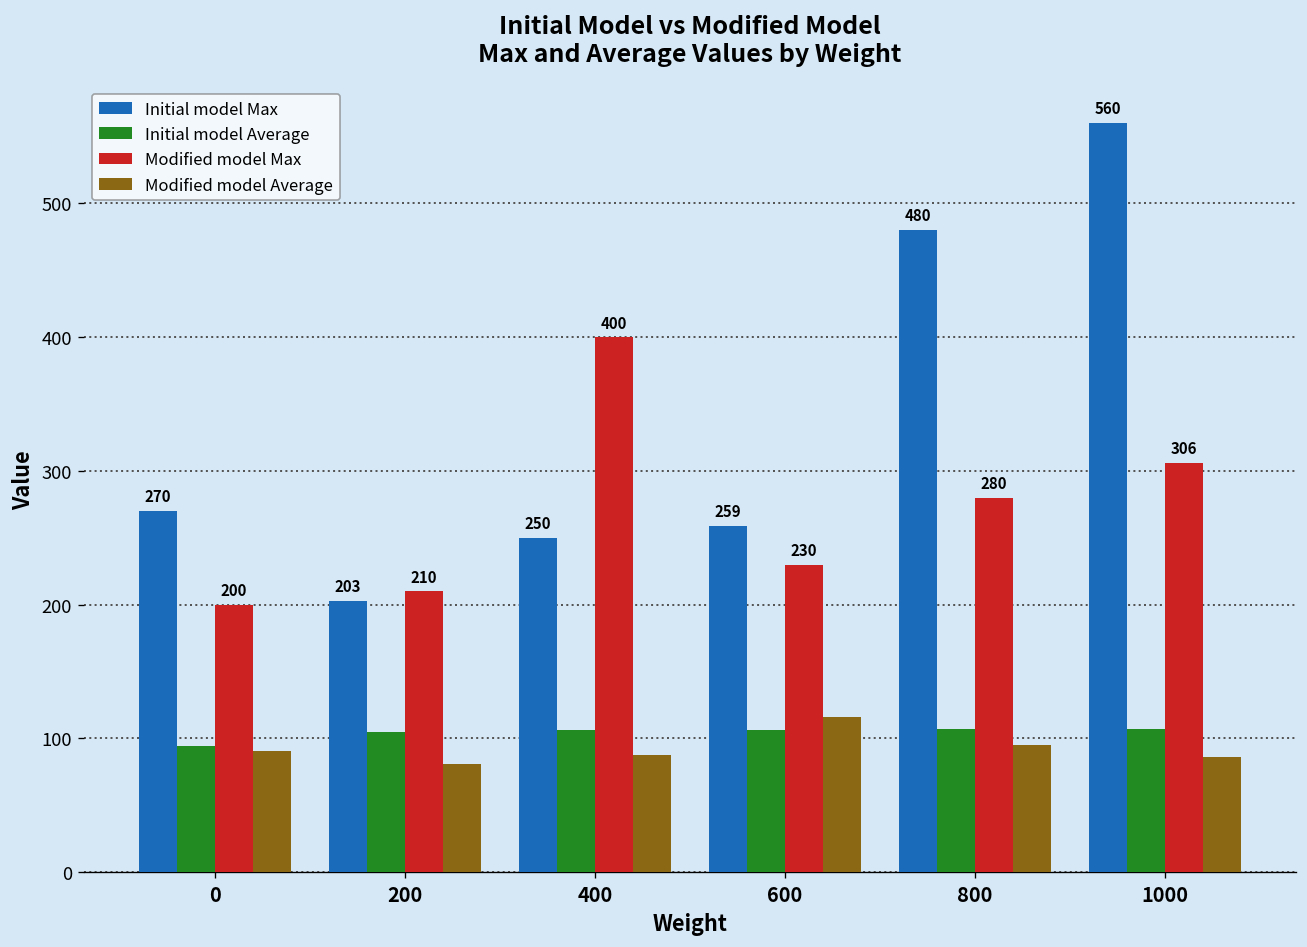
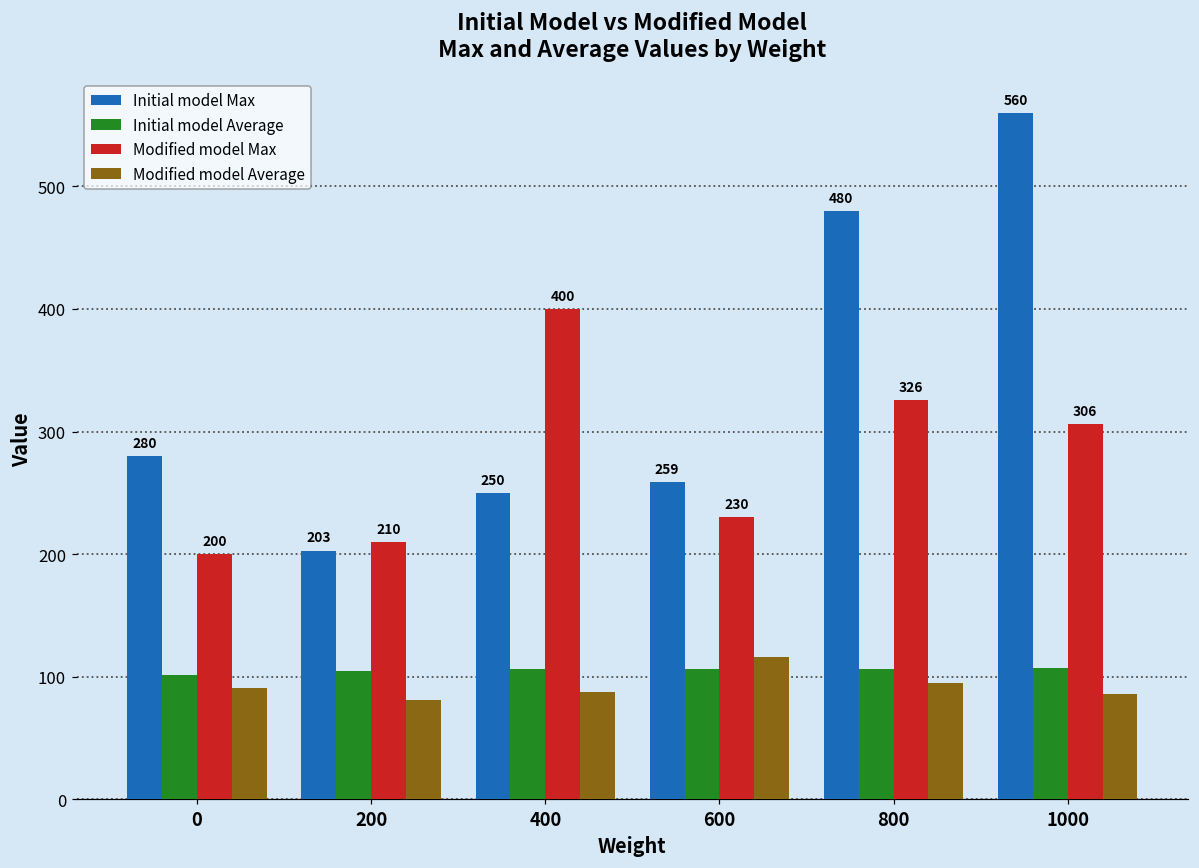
  {
    "Initial model Max": {
-     "0": 270,
+     "0": 280,
      "200": 203,
      "400": 250,
      "600": 259,
      "800": 480,
      "1000": 560
    },
    "Initial model Average": {
-     "0": 94,
+     "0": 102,
      "200": 105,
      "400": 106,
      "600": 106,
      "800": 107,
      "1000": 107
    },
    "Modified model Max": {
      "0": 200,
      "200": 210,
      "400": 400,
      "600": 230,
-     "800": 280,
+     "800": 326,
      "1000": 306
    },
    "Modified model Average": {
      "0": 91,
      "200": 81,
      "400": 88,
      "600": 116,
      "800": 95,
      "1000": 86
    }
  }
